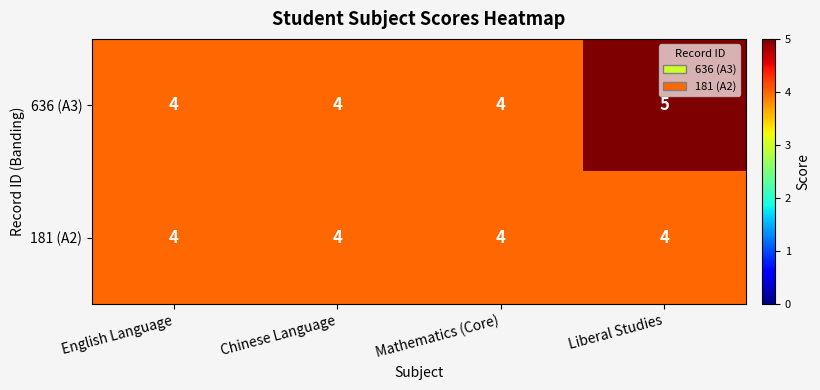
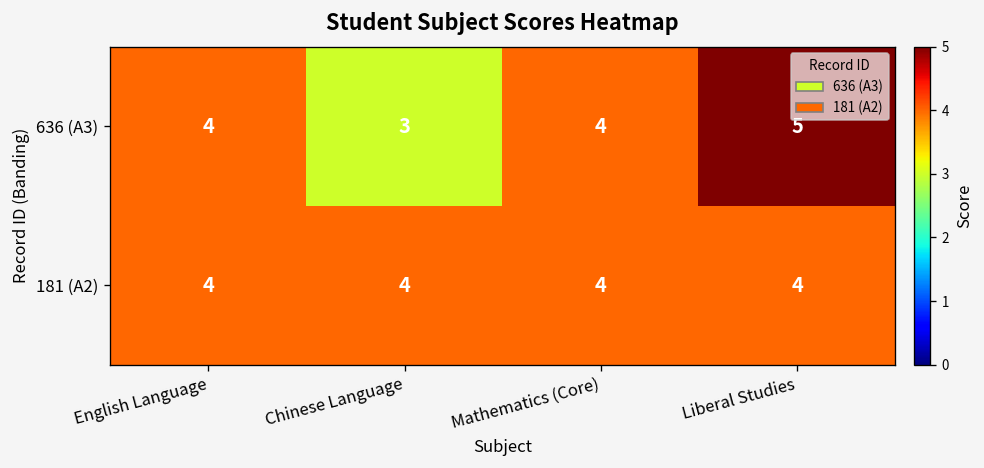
  {
    "636 (A3)": {
      "English Language": 4,
-     "Chinese Language": 4,
+     "Chinese Language": 3,
      "Mathematics (Core)": 4
    },
    "181 (A2)": {
      "English Language": 4,
      "Chinese Language": 4,
      "Mathematics (Core)": 4,
      "Liberal Studies": 4
    }
  }
